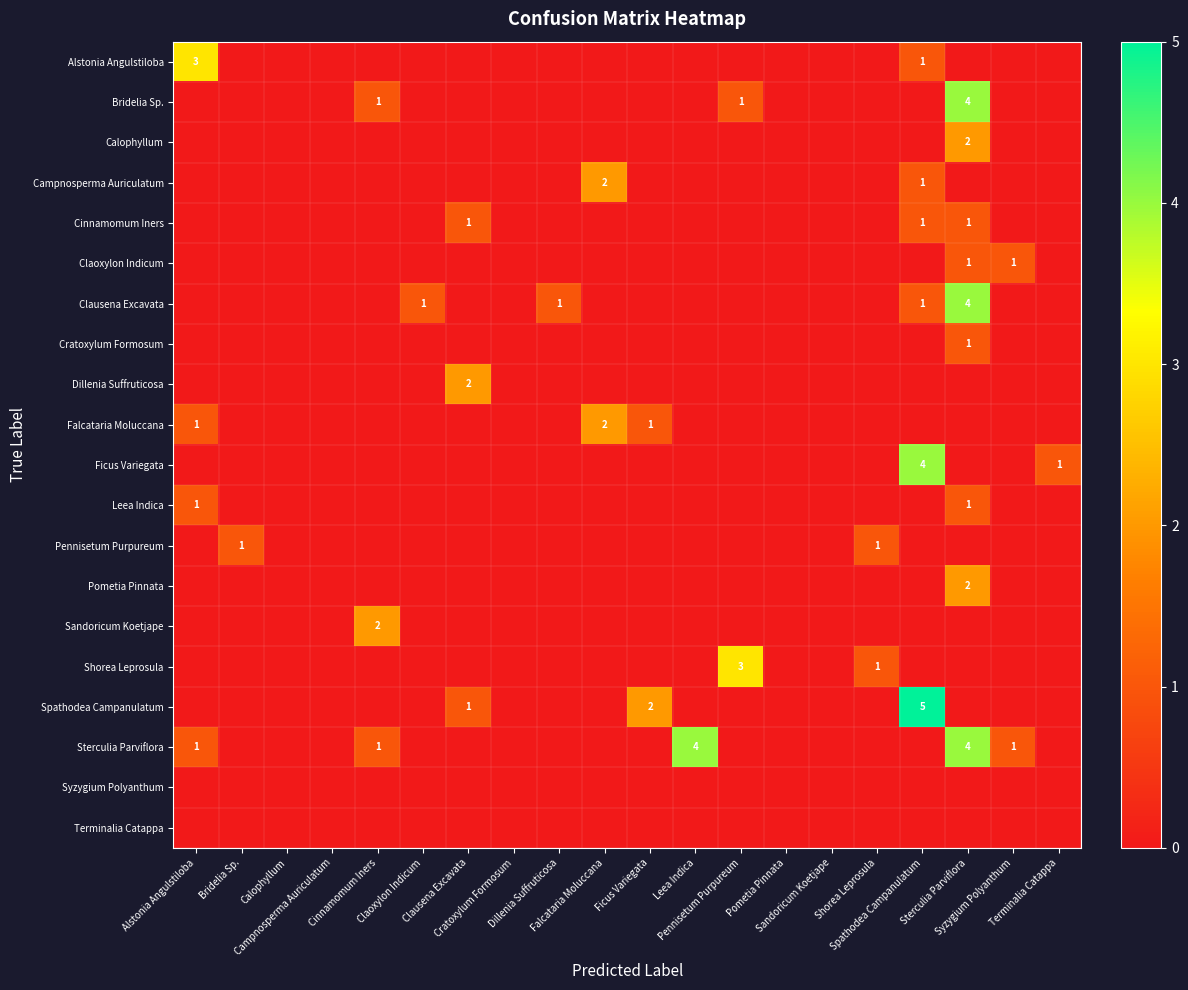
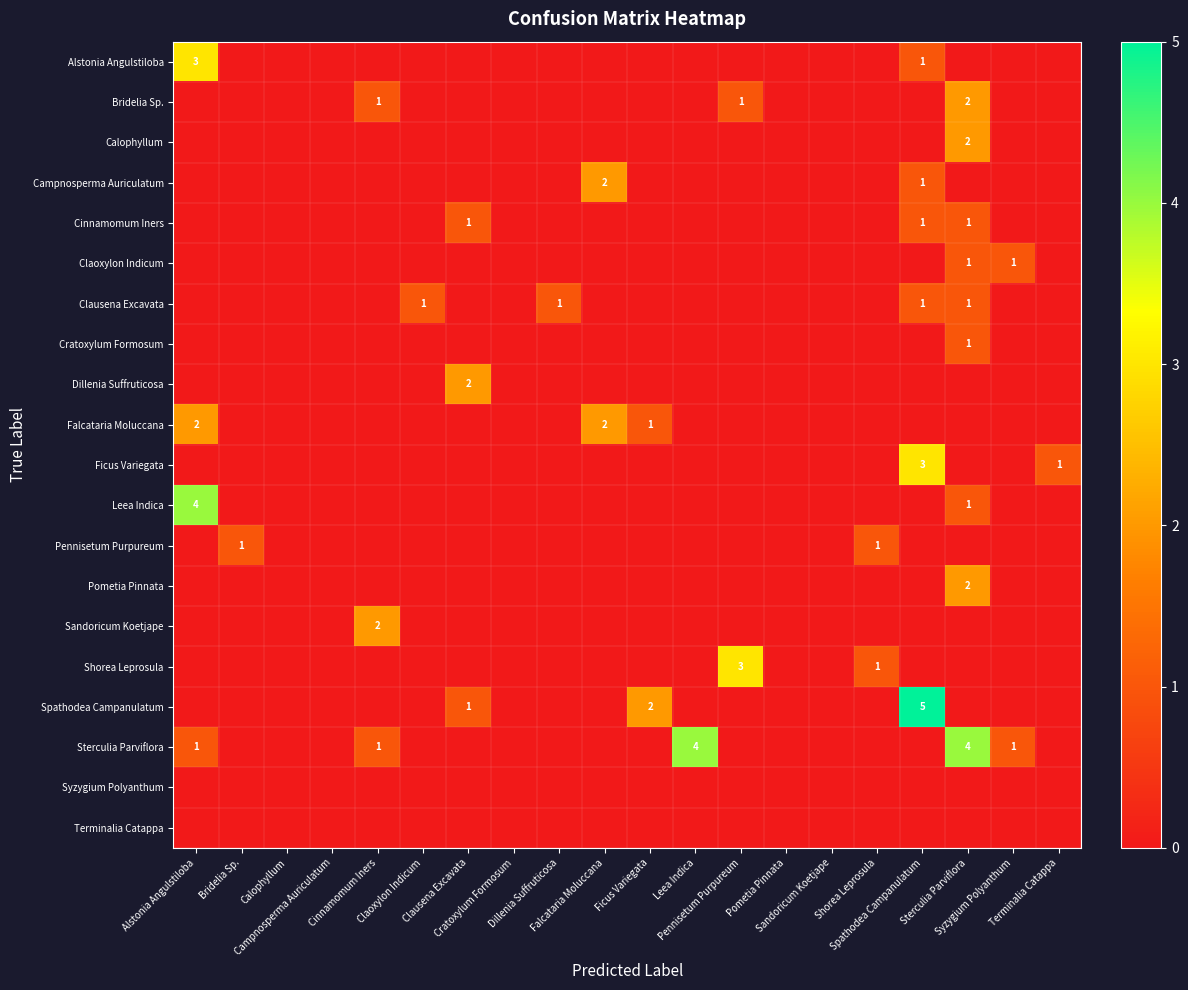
  {
    "Alstonia Angulstiloba": {
      "Alstonia Angulstiloba": 3,
      "Spathodea Campanulatum": 1
    },
    "Bridelia Sp.": {
      "Cinnamomum Iners": 1,
      "Pennisetum Purpureum": 1,
-     "Sterculia Parviflora": 4
+     "Sterculia Parviflora": 2
    },
    "Calophyllum": {
      "Sterculia Parviflora": 2
    },
    "Campnosperma Auriculatum": {
      "Falcataria Moluccana": 2,
      "Spathodea Campanulatum": 1
    },
    "Cinnamomum Iners": {
      "Clausena Excavata": 1,
      "Spathodea Campanulatum": 1,
      "Sterculia Parviflora": 1
    },
    "Claoxylon Indicum": {
      "Sterculia Parviflora": 1,
      "Syzygium Polyanthum": 1
    },
    "Clausena Excavata": {
      "Claoxylon Indicum": 1,
      "Dillenia Suffruticosa": 1,
      "Spathodea Campanulatum": 1,
-     "Sterculia Parviflora": 4
+     "Sterculia Parviflora": 1
    },
    "Cratoxylum Formosum": {
      "Sterculia Parviflora": 1
    },
    "Dillenia Suffruticosa": {
      "Clausena Excavata": 2
    },
    "Falcataria Moluccana": {
-     "Alstonia Angulstiloba": 1,
+     "Alstonia Angulstiloba": 2,
      "Falcataria Moluccana": 2,
      "Ficus Variegata": 1
    },
    "Ficus Variegata": {
-     "Spathodea Campanulatum": 4,
+     "Spathodea Campanulatum": 3,
      "Terminalia Catappa": 1
    },
    "Leea Indica": {
-     "Alstonia Angulstiloba": 1,
+     "Alstonia Angulstiloba": 4,
      "Sterculia Parviflora": 1
    },
    "Pennisetum Purpureum": {
      "Bridelia Sp.": 1,
      "Shorea Leprosula": 1
    },
    "Pometia Pinnata": {
      "Sterculia Parviflora": 2
    },
    "Sandoricum Koetjape": {
      "Cinnamomum Iners": 2
    },
    "Shorea Leprosula": {
      "Pennisetum Purpureum": 3,
      "Shorea Leprosula": 1
    },
    "Spathodea Campanulatum": {
      "Clausena Excavata": 1,
      "Ficus Variegata": 2,
      "Spathodea Campanulatum": 5
    },
    "Sterculia Parviflora": {
      "Alstonia Angulstiloba": 1,
      "Cinnamomum Iners": 1,
      "Leea Indica": 4,
      "Sterculia Parviflora": 4,
      "Syzygium Polyanthum": 1
    }
  }
